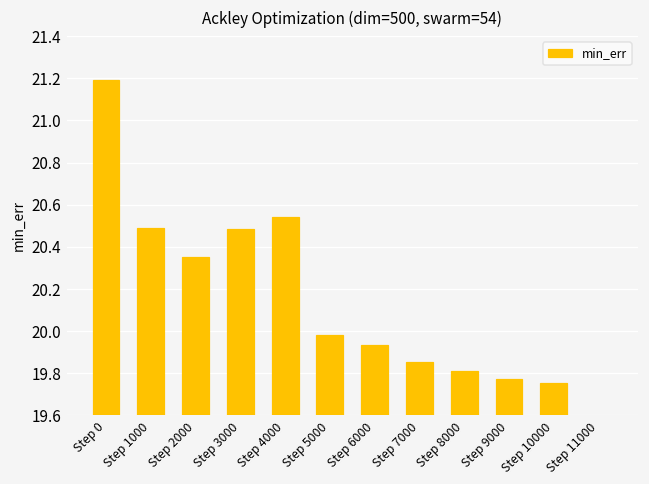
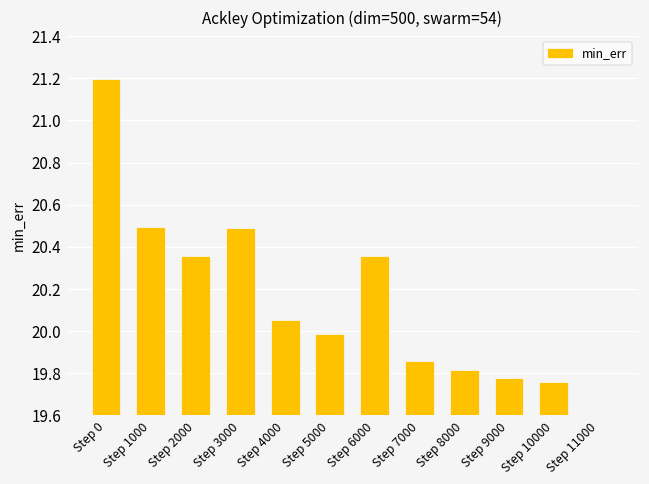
  {
    "Step 0": 21.19,
    "Step 1000": 20.49,
    "Step 2000": 20.35,
    "Step 3000": 20.48,
-   "Step 4000": 20.54,
+   "Step 4000": 20.05,
    "Step 5000": 19.98,
-   "Step 6000": 19.93,
+   "Step 6000": 20.35,
    "Step 7000": 19.85,
    "Step 8000": 19.81,
    "Step 9000": 19.77,
    "Step 10000": 19.75
  }
